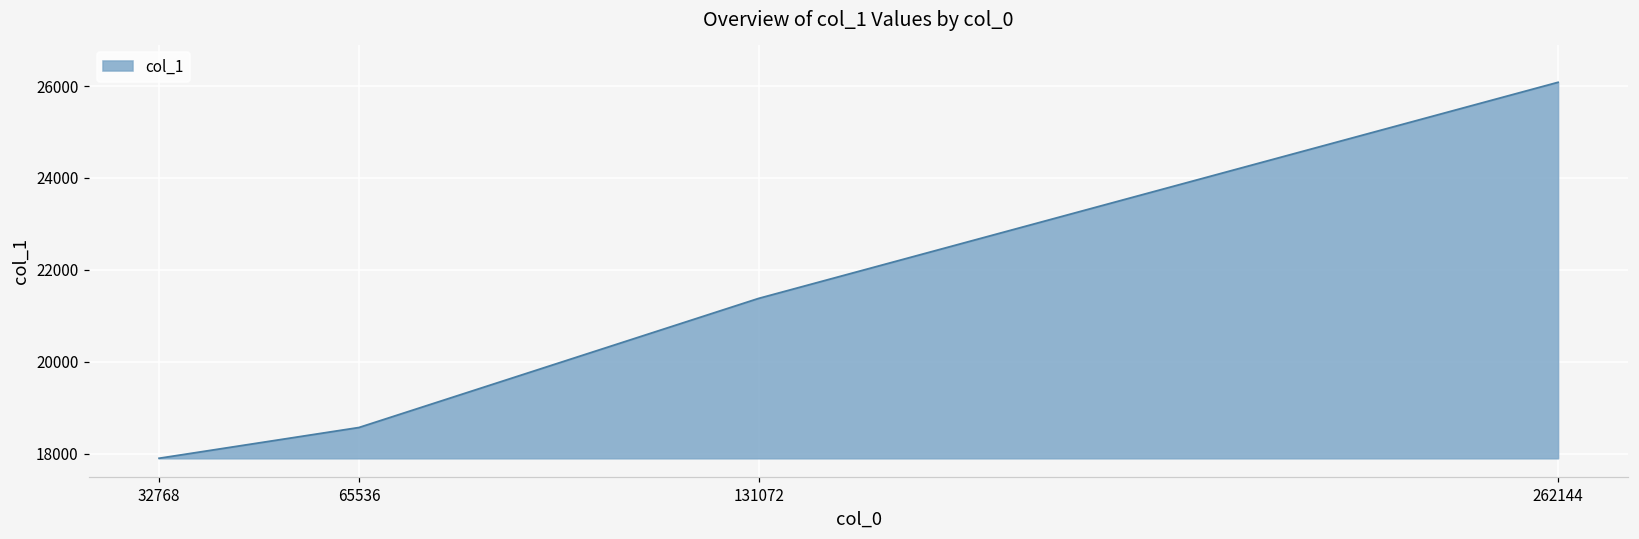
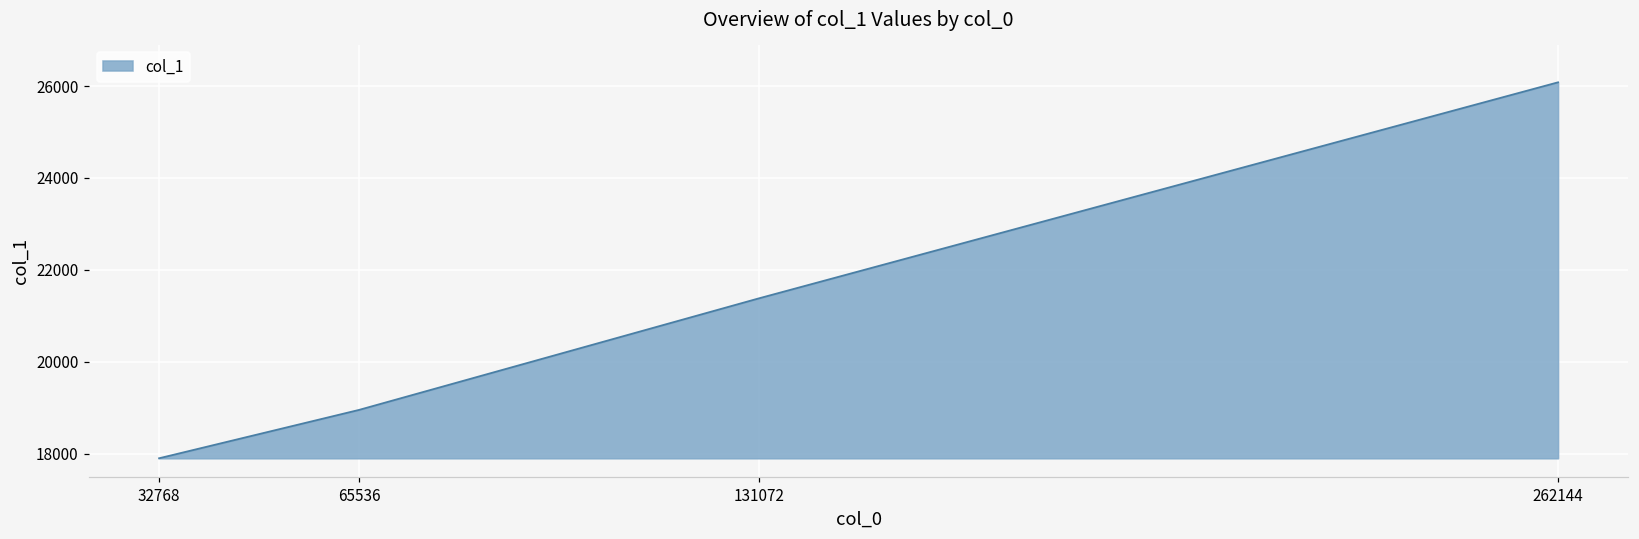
  {
    "32768": 17900,
-   "65536": 18600,
+   "65536": 19000,
    "131072": 21400,
    "262144": 26100
  }
